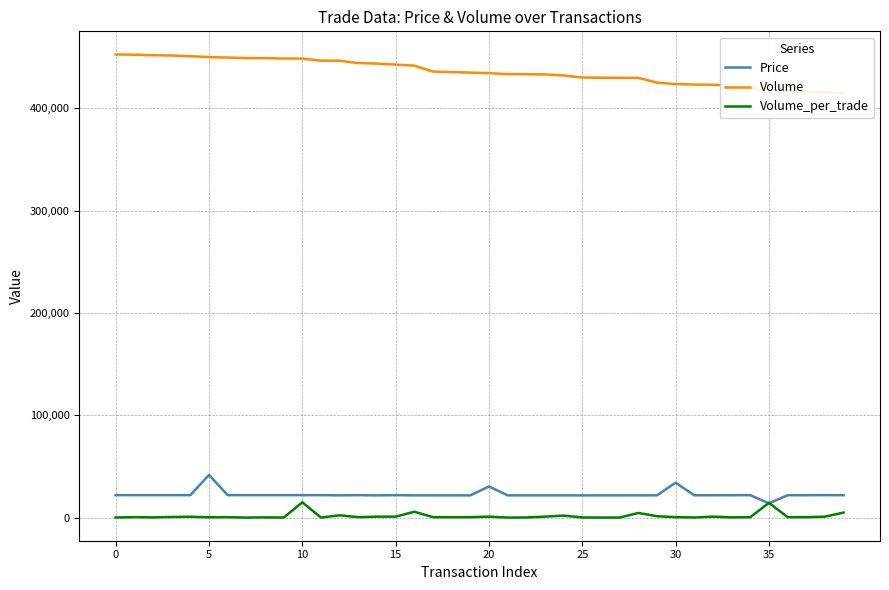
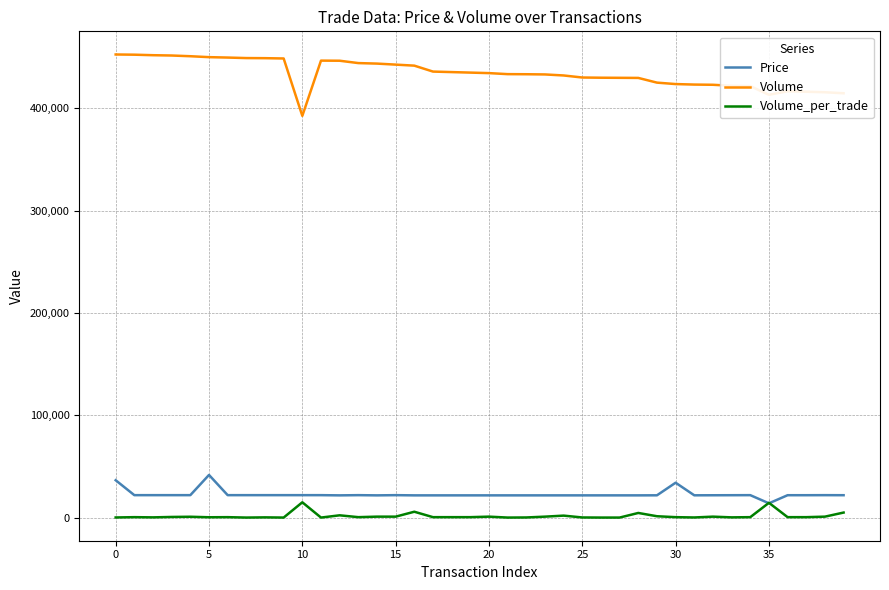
  {
    "Price": {
-     "0": "22,000",
+     "0": "37,000",
      "5": "42,000",
      "10": "22,000",
      "15": "22,000",
-     "20": "30,000",
+     "20": "22,000",
      "25": "22,000",
      "30": "34,000"
    },
    "Volume": {
      "0": "453,000",
      "5": "450,000",
-     "10": "449,000",
+     "10": "393,000",
      "15": "443,000",
      "20": "434,000",
      "25": "430,000",
      "30": "424,000"
    },
    "Volume_per_trade": {
      "0": "0",
      "5": "0",
      "10": "15,000",
      "15": "1,000",
      "20": "1,000",
      "25": "0",
      "30": "1,000"
    }
  }
